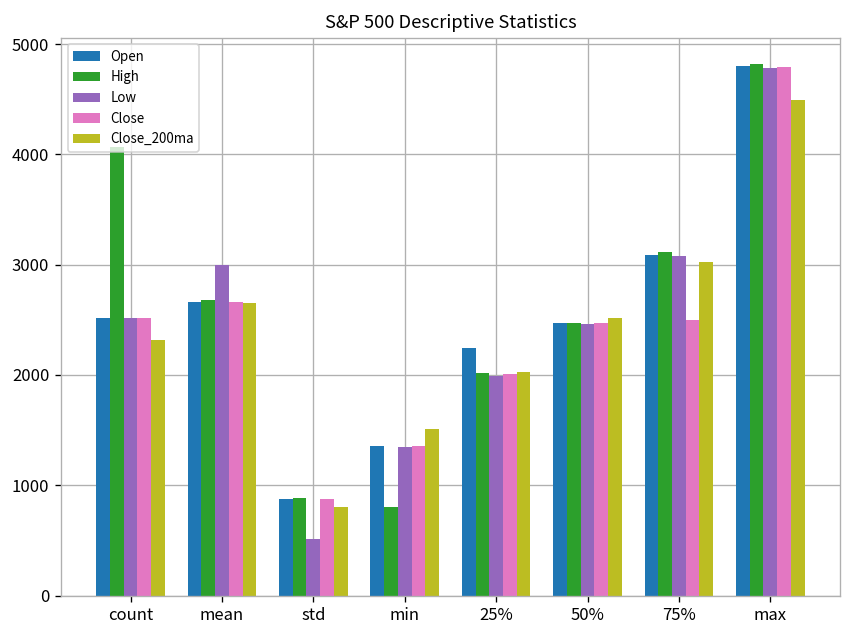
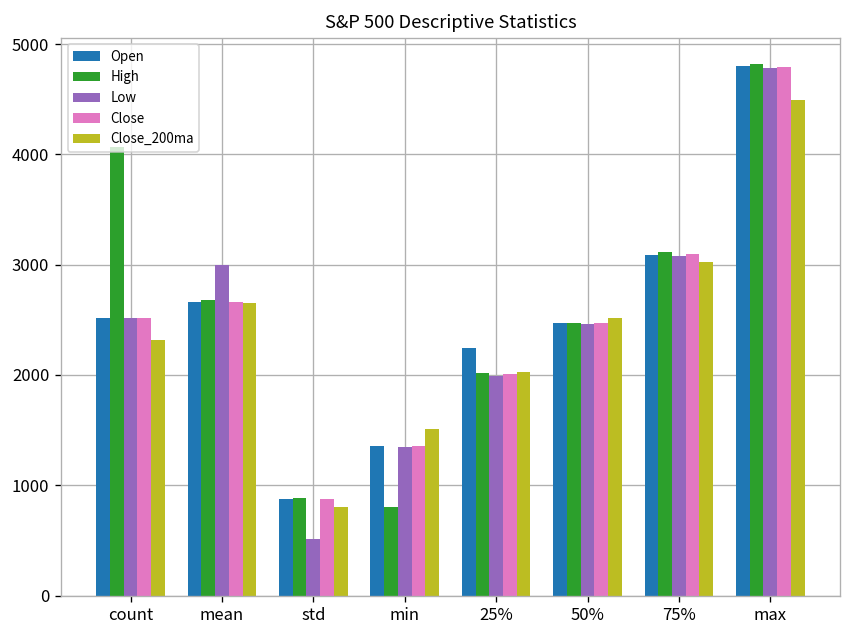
  {
    "Open": {
      "count": 2500,
      "mean": 2700,
      "std": 900,
      "min": 1400,
      "25%": 2200,
      "50%": 2500,
      "75%": 3100,
      "max": 4800
    },
    "High": {
      "count": 4100,
      "mean": 2700,
      "std": 900,
      "min": 800,
      "25%": 2000,
      "50%": 2500,
      "75%": 3100,
      "max": 4800
    },
    "Low": {
      "count": 2500,
      "mean": 3000,
      "std": 500,
      "min": 1300,
      "25%": 2000,
      "50%": 2500,
      "75%": 3100,
      "max": 4800
    },
    "Close": {
      "count": 2500,
      "mean": 2700,
      "std": 900,
      "min": 1400,
      "25%": 2000,
      "50%": 2500,
-     "75%": 2500,
+     "75%": 3100,
      "max": 4800
    },
    "Close_200ma": {
      "count": 2300,
      "mean": 2600,
      "std": 800,
      "min": 1500,
      "25%": 2000,
      "50%": 2500,
      "75%": 3000,
      "max": 4500
    }
  }
